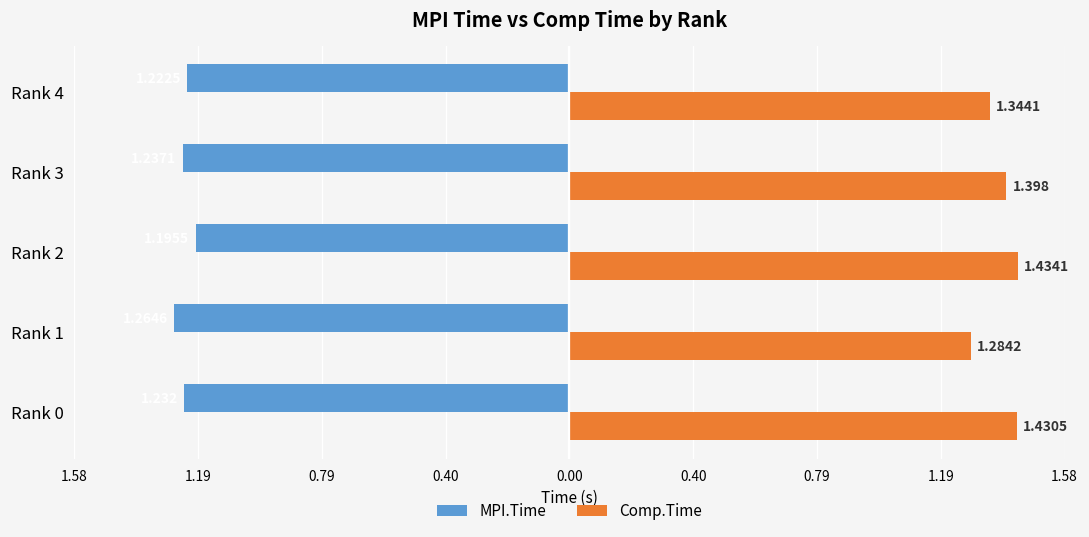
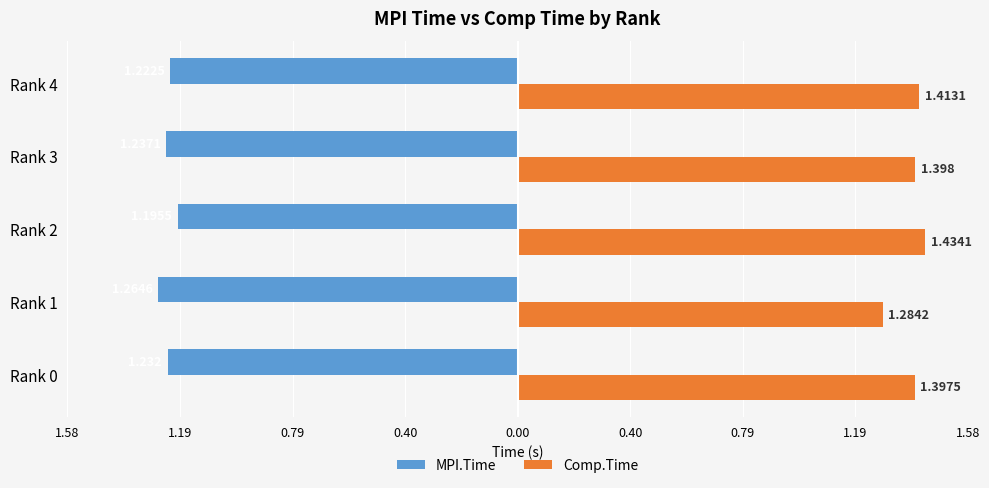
  {
    "Comp.Time": {
-     "Rank 4": 1.3441,
+     "Rank 4": 1.4131,
      "Rank 3": 1.398,
      "Rank 2": 1.4341,
      "Rank 1": 1.2842,
-     "Rank 0": 1.4305
+     "Rank 0": 1.3975
    }
  }
